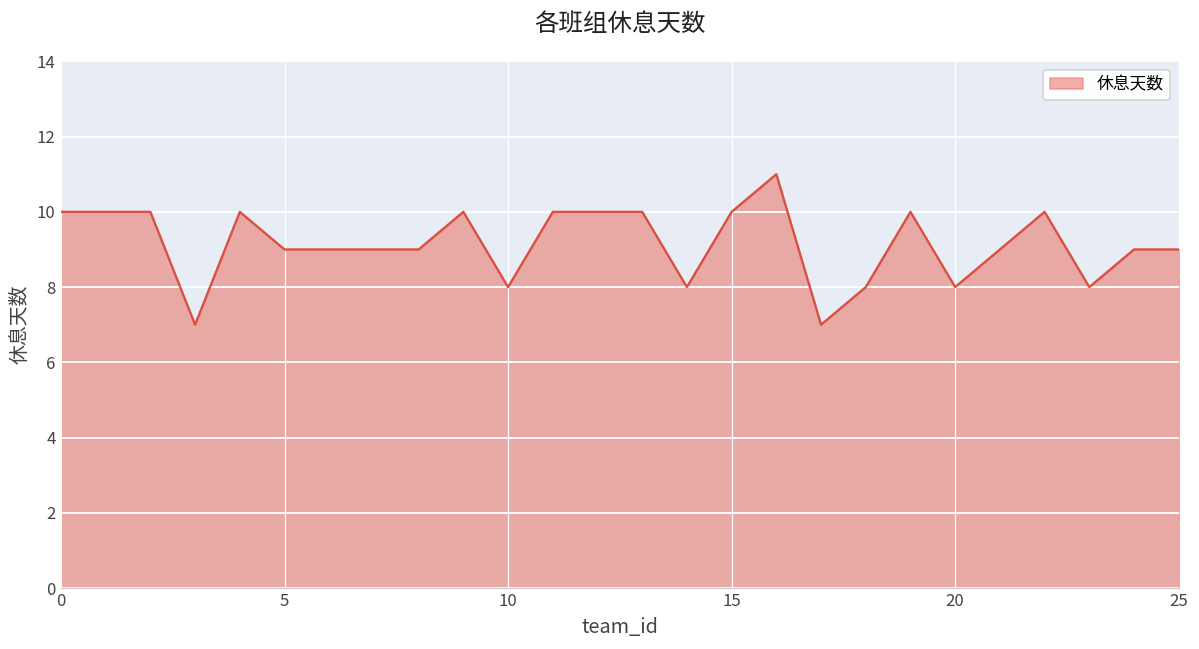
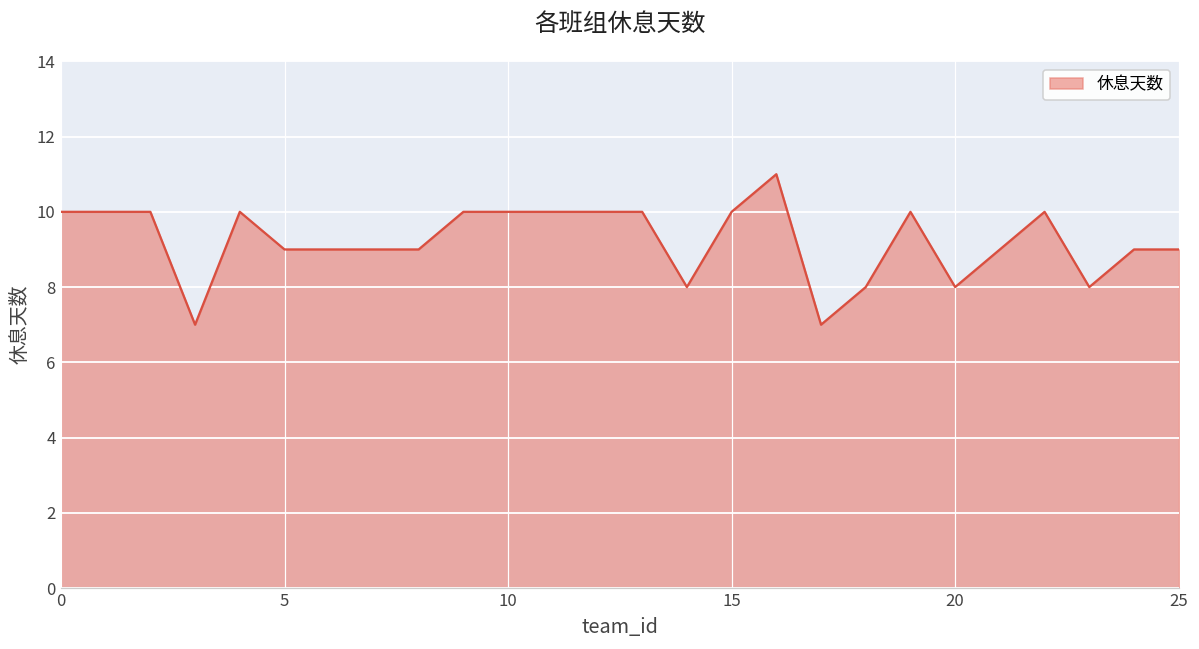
  {
    "0": 10,
    "5": 9,
-   "10": 8,
+   "10": 10,
    "15": 10,
    "20": 8,
    "25": 9
  }
